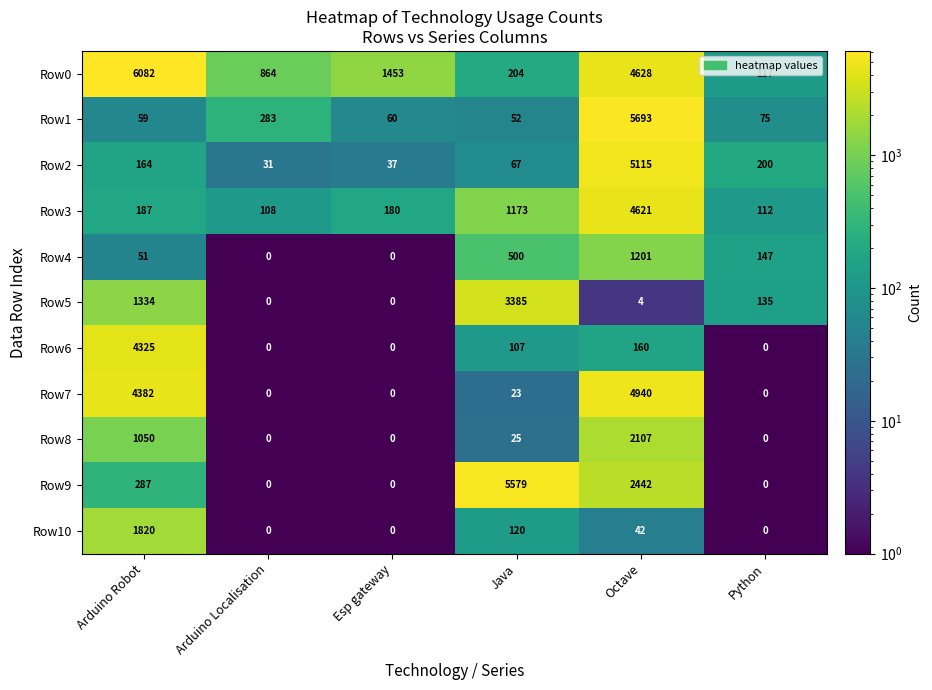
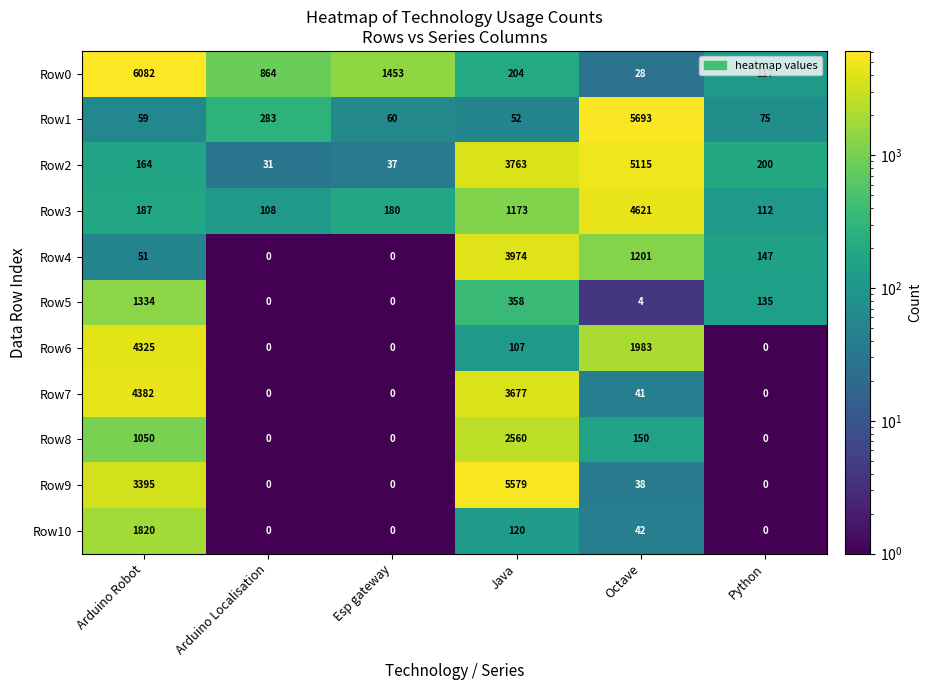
  {
    "Row0": {
      "Arduino Robot": 6082,
      "Arduino Localisation": 864,
      "Esp gateway": 1453,
      "Java": 204,
-     "Octave": 4628
+     "Octave": 28
    },
    "Row1": {
      "Arduino Robot": 59,
      "Arduino Localisation": 283,
      "Esp gateway": 60,
      "Java": 52,
      "Octave": 5693,
      "Python": 75
    },
    "Row2": {
      "Arduino Robot": 164,
      "Arduino Localisation": 31,
      "Esp gateway": 37,
-     "Java": 67,
+     "Java": 3763,
      "Octave": 5115,
      "Python": 200
    },
    "Row3": {
      "Arduino Robot": 187,
      "Arduino Localisation": 108,
      "Esp gateway": 180,
      "Java": 1173,
      "Octave": 4621,
      "Python": 112
    },
    "Row4": {
      "Arduino Robot": 51,
      "Arduino Localisation": 0,
      "Esp gateway": 0,
-     "Java": 500,
+     "Java": 3974,
      "Octave": 1201,
      "Python": 147
    },
    "Row5": {
      "Arduino Robot": 1334,
      "Arduino Localisation": 0,
      "Esp gateway": 0,
-     "Java": 3385,
+     "Java": 358,
      "Octave": 4,
      "Python": 135
    },
    "Row6": {
      "Arduino Robot": 4325,
      "Arduino Localisation": 0,
      "Esp gateway": 0,
      "Java": 107,
-     "Octave": 160,
+     "Octave": 1983,
      "Python": 0
    },
    "Row7": {
      "Arduino Robot": 4382,
      "Arduino Localisation": 0,
      "Esp gateway": 0,
-     "Java": 23,
-     "Octave": 4940,
+     "Java": 3677,
+     "Octave": 41,
      "Python": 0
    },
    "Row8": {
      "Arduino Robot": 1050,
      "Arduino Localisation": 0,
      "Esp gateway": 0,
-     "Java": 25,
-     "Octave": 2107,
+     "Java": 2560,
+     "Octave": 150,
      "Python": 0
    },
    "Row9": {
-     "Arduino Robot": 287,
+     "Arduino Robot": 3395,
      "Arduino Localisation": 0,
      "Esp gateway": 0,
      "Java": 5579,
-     "Octave": 2442,
+     "Octave": 38,
      "Python": 0
    },
    "Row10": {
      "Arduino Robot": 1820,
      "Arduino Localisation": 0,
      "Esp gateway": 0,
      "Java": 120,
      "Octave": 42,
      "Python": 0
    }
  }
